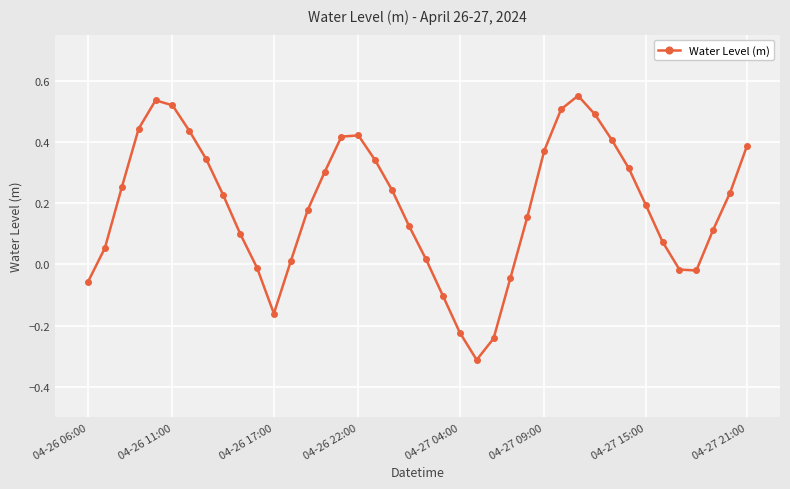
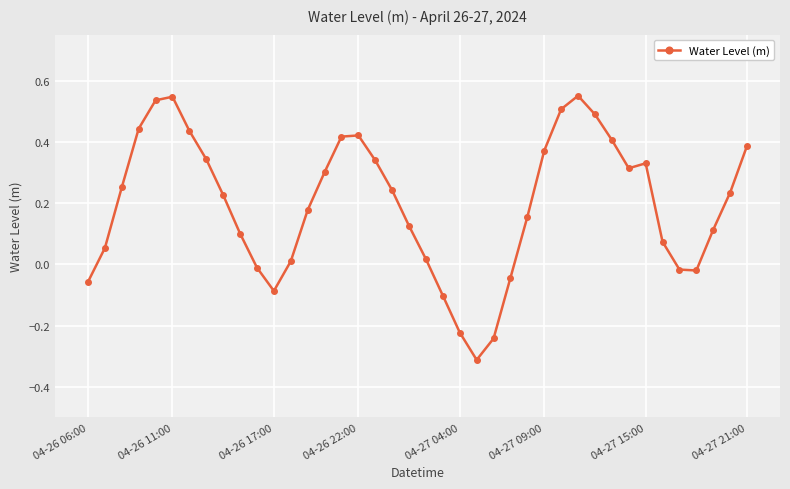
  {
    "04-26 06:00": -0.06,
-   "04-26 11:00": 0.52,
-   "04-26 17:00": -0.16,
+   "04-26 11:00": 0.55,
+   "04-26 17:00": -0.09,
    "04-26 22:00": 0.42,
    "04-27 04:00": -0.22,
    "04-27 09:00": 0.37,
-   "04-27 15:00": 0.19,
+   "04-27 15:00": 0.33,
    "04-27 21:00": 0.39
  }
